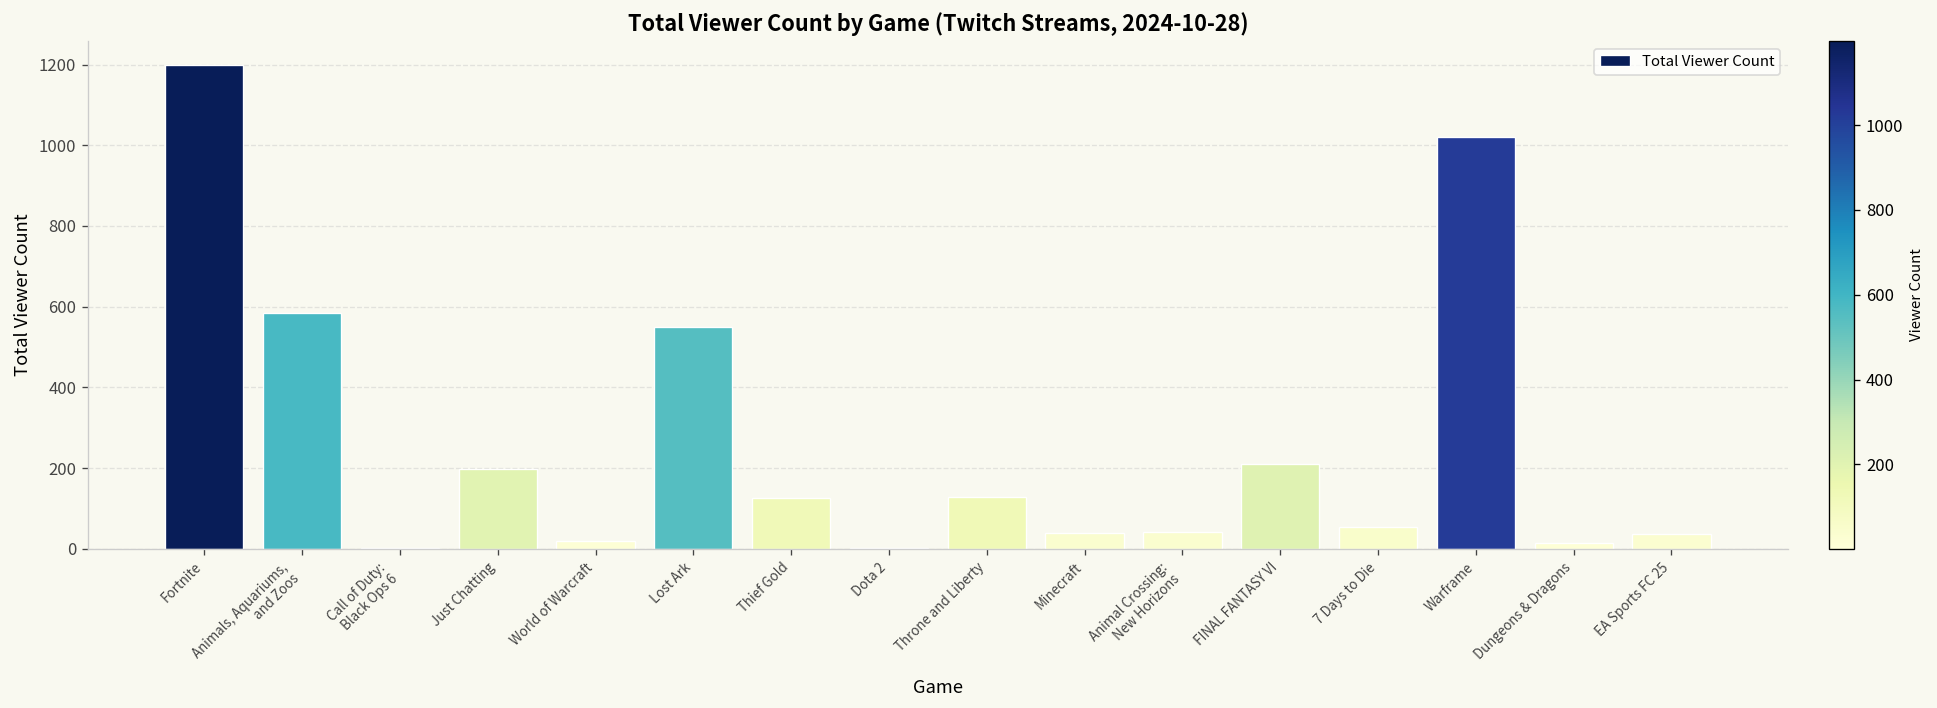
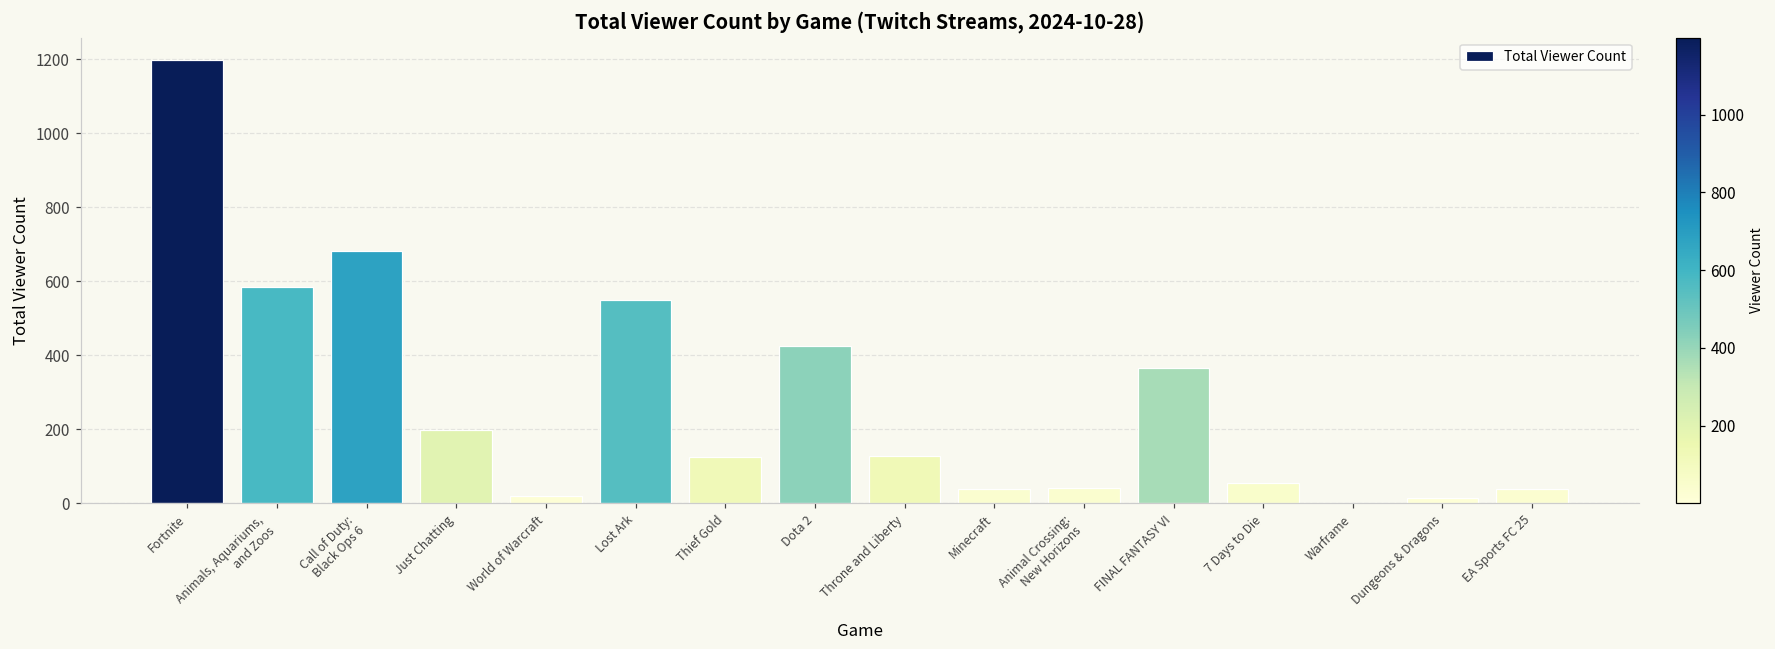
  {
    "Fortnite": 1200,
    "Animals, Aquariums, and Zoos": 580,
-   "Call of Duty: Black Ops 6": 0,
+   "Call of Duty: Black Ops 6": 680,
    "Just Chatting": 200,
    "World of Warcraft": 20,
    "Lost Ark": 550,
    "Thief Gold": 130,
-   "Dota 2": 0,
+   "Dota 2": 430,
    "Throne and Liberty": 130,
    "Minecraft": 40,
    "Animal Crossing: New Horizons": 40,
-   "FINAL FANTASY VI": 210,
+   "FINAL FANTASY VI": 370,
    "7 Days to Die": 60,
-   "Warframe": 1020,
+   "Warframe": 0,
    "Dungeons & Dragons": 10,
    "EA Sports FC 25": 40
  }
